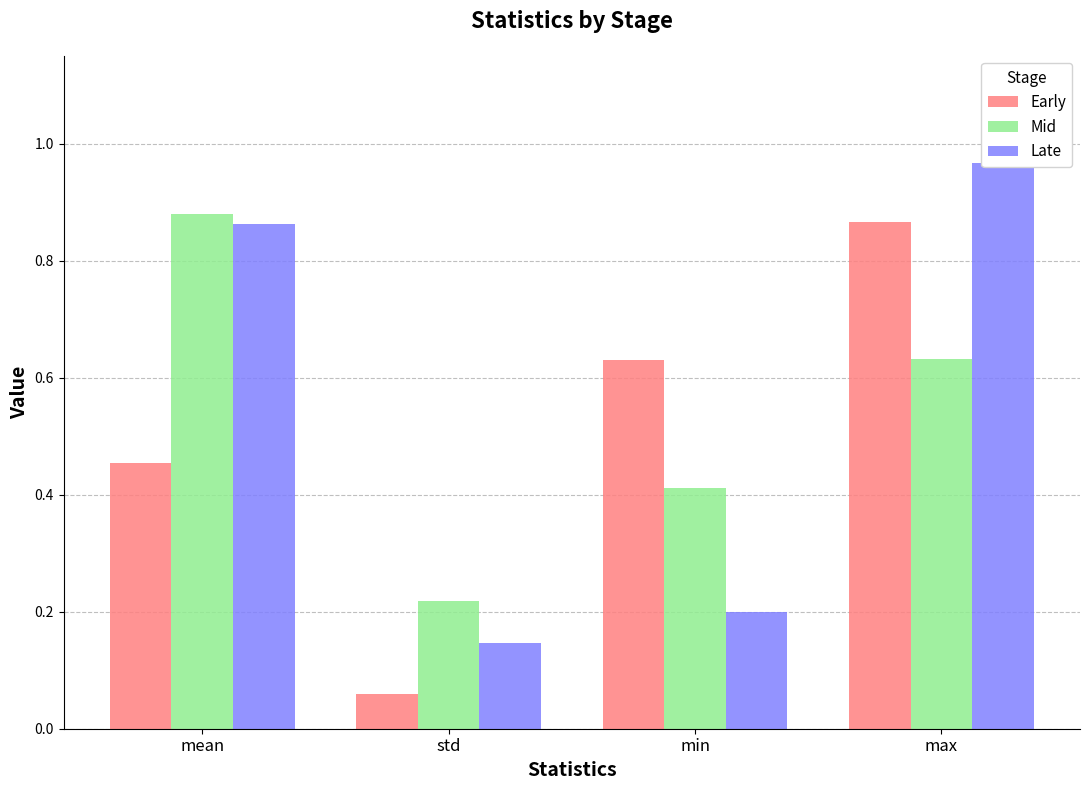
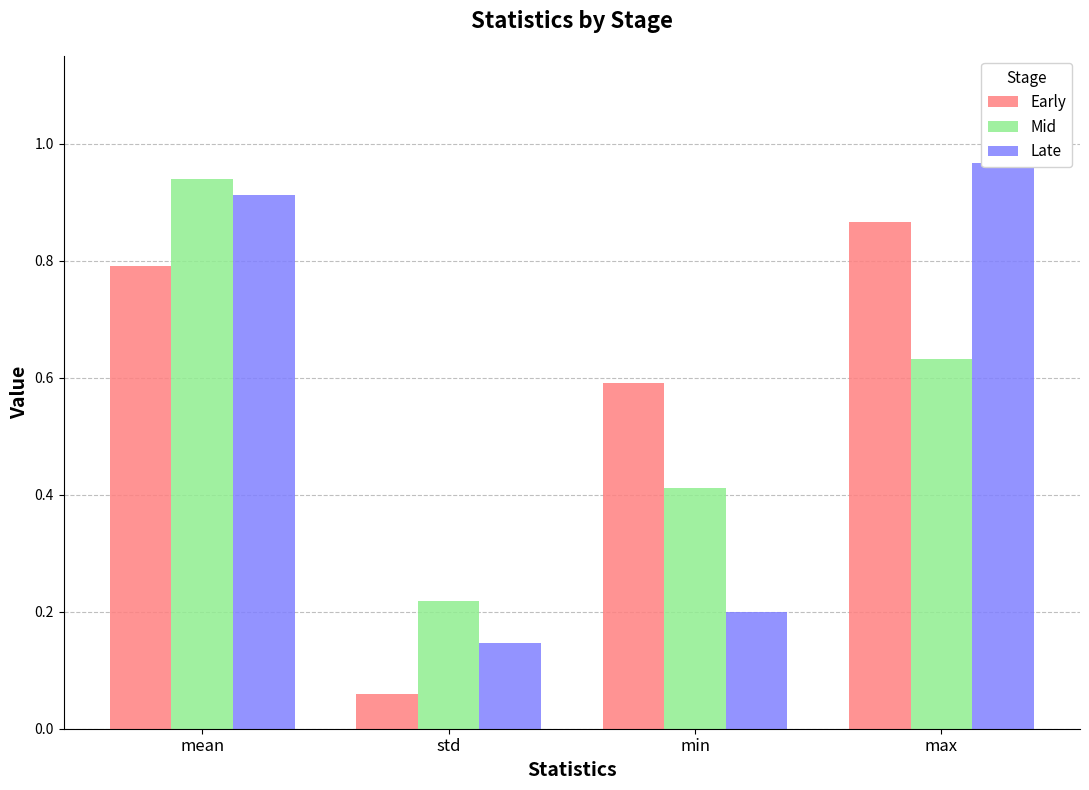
  {
    "Early": {
-     "mean": 0.45,
+     "mean": 0.79,
      "std": 0.06,
-     "min": 0.63,
+     "min": 0.59,
      "max": 0.87
    },
    "Mid": {
-     "mean": 0.88,
+     "mean": 0.94,
      "std": 0.22,
      "min": 0.41,
      "max": 0.63
    },
    "Late": {
-     "mean": 0.86,
+     "mean": 0.91,
      "std": 0.15,
      "min": 0.20
    }
  }
